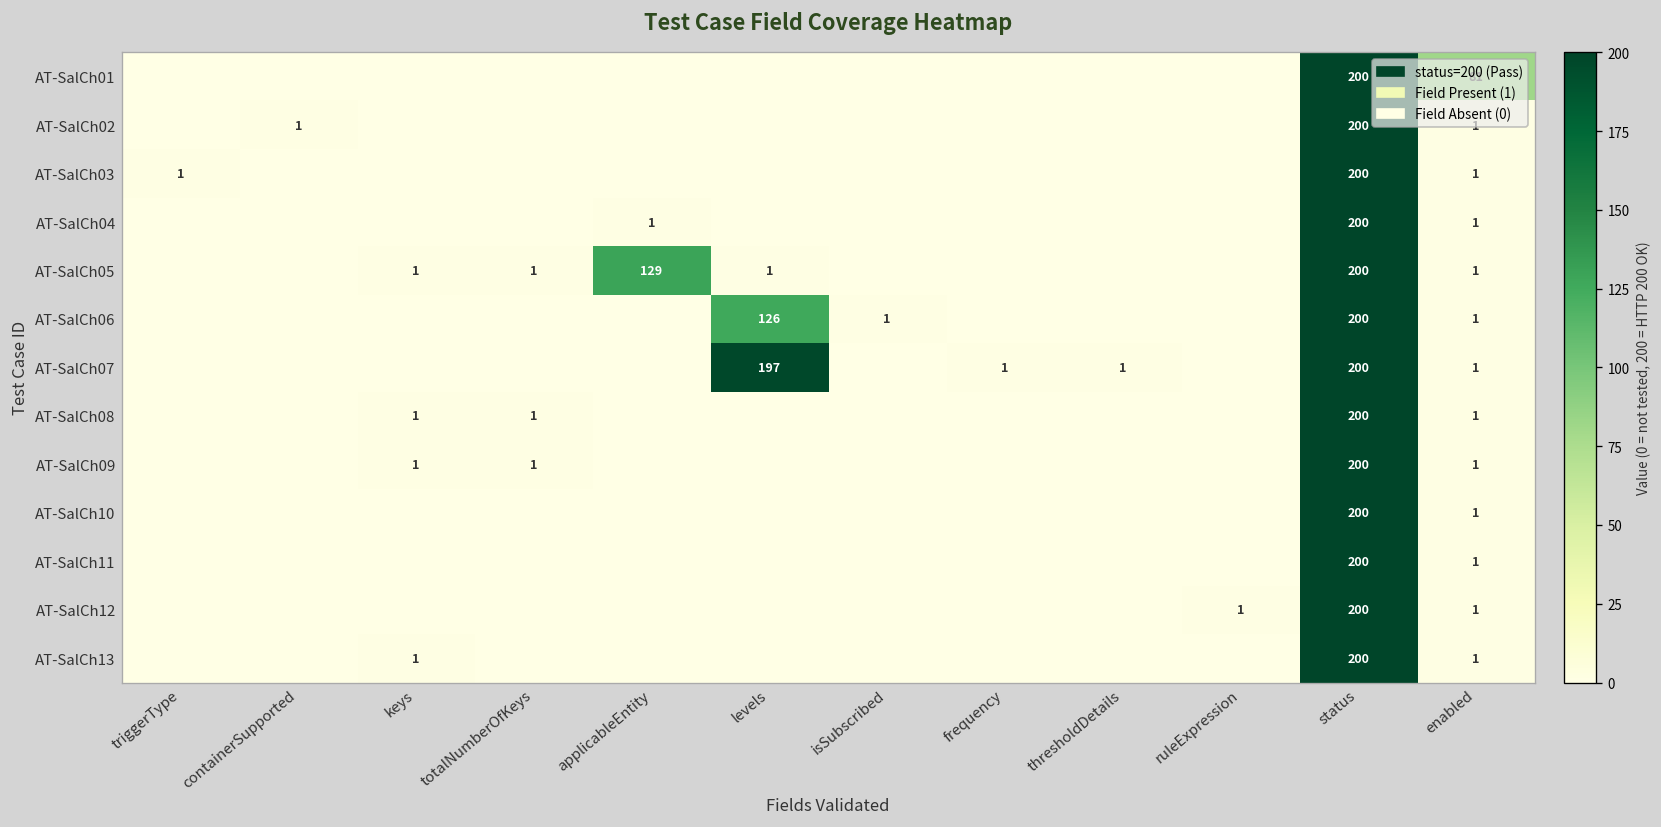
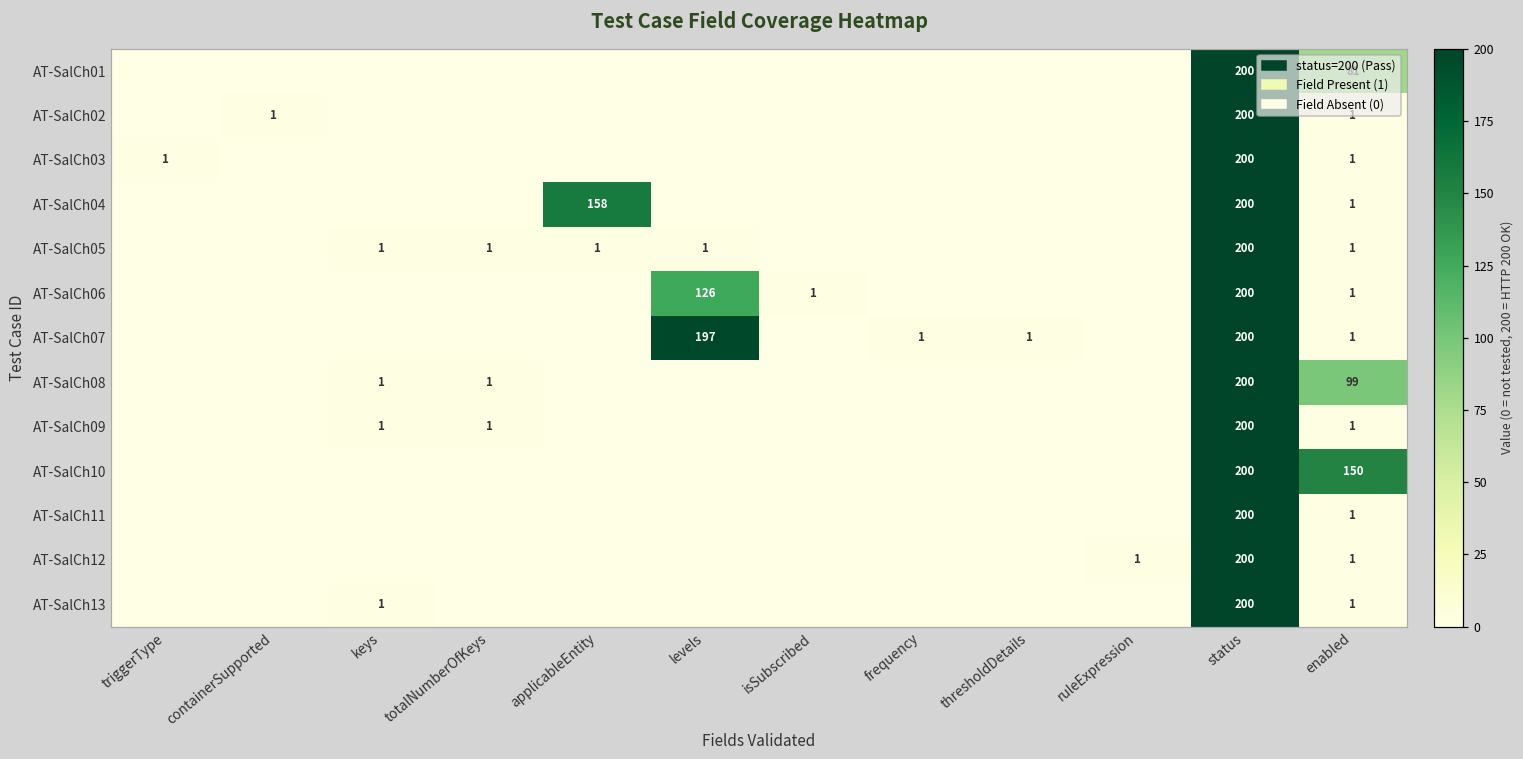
  {
    "AT-SalCh01": {
      "status": 200
    },
    "AT-SalCh02": {
      "containerSupported": 1,
      "status": 200
    },
    "AT-SalCh03": {
      "triggerType": 1,
      "status": 200,
      "enabled": 1
    },
    "AT-SalCh04": {
-     "applicableEntity": 1,
+     "applicableEntity": 158,
      "status": 200,
      "enabled": 1
    },
    "AT-SalCh05": {
      "keys": 1,
      "totalNumberOfKeys": 1,
-     "applicableEntity": 129,
+     "applicableEntity": 1,
      "levels": 1,
      "status": 200,
      "enabled": 1
    },
    "AT-SalCh06": {
      "levels": 126,
      "isSubscribed": 1,
      "status": 200,
      "enabled": 1
    },
    "AT-SalCh07": {
      "levels": 197,
      "frequency": 1,
      "thresholdDetails": 1,
      "status": 200,
      "enabled": 1
    },
    "AT-SalCh08": {
      "keys": 1,
      "totalNumberOfKeys": 1,
      "status": 200,
-     "enabled": 1
+     "enabled": 99
    },
    "AT-SalCh09": {
      "keys": 1,
      "totalNumberOfKeys": 1,
      "status": 200,
      "enabled": 1
    },
    "AT-SalCh10": {
      "status": 200,
-     "enabled": 1
+     "enabled": 150
    },
    "AT-SalCh11": {
      "status": 200,
      "enabled": 1
    },
    "AT-SalCh12": {
      "ruleExpression": 1,
      "status": 200,
      "enabled": 1
    },
    "AT-SalCh13": {
      "keys": 1,
      "status": 200,
      "enabled": 1
    }
  }
